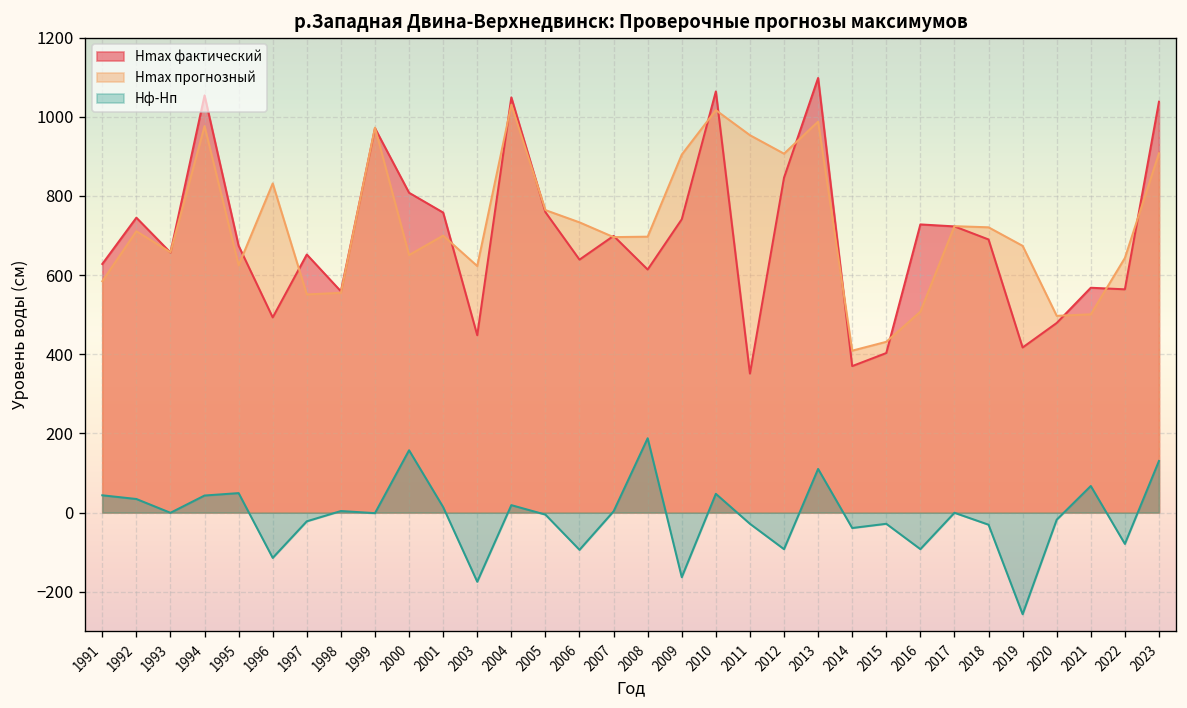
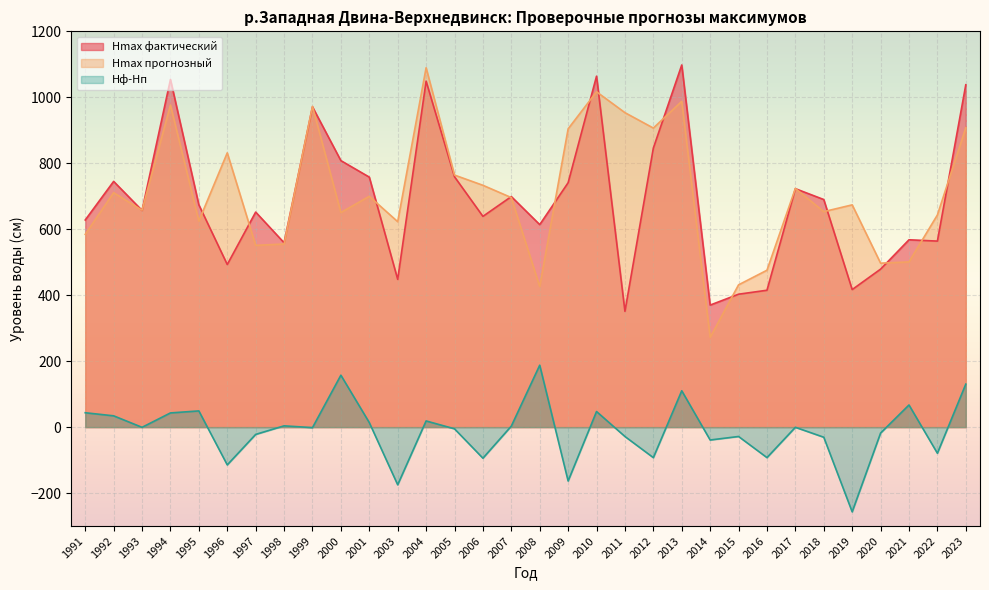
  {
    "Hmax фактический": {
      "1991": 630,
      "1992": 750,
      "1995": 670,
      "1996": 490,
      "1997": 650,
      "2000": 810,
      "2001": 760,
      "2003": 450,
      "2004": 1050,
      "2006": 640,
      "2008": 610,
      "2009": 740,
      "2010": 1060,
      "2011": 350,
      "2012": 850,
      "2013": 1100,
      "2014": 370,
      "2015": 400,
-     "2016": 730,
+     "2016": 420,
      "2018": 690,
      "2019": 420,
      "2020": 480,
      "2021": 570,
      "2022": 560,
      "2023": 1040
    },
    "Hmax прогнозный": {
      "1991": 580,
      "1992": 710,
      "1994": 980,
      "1995": 620,
      "1996": 830,
      "1997": 550,
      "2000": 650,
      "2001": 700,
      "2003": 620,
-     "2004": 1030,
+     "2004": 1090,
      "2006": 730,
-     "2008": 700,
+     "2008": 430,
      "2009": 900,
      "2010": 1020,
      "2011": 950,
      "2012": 910,
      "2013": 990,
-     "2014": 410,
+     "2014": 270,
      "2015": 430,
-     "2016": 510,
-     "2018": 720,
+     "2016": 480,
+     "2018": 650,
      "2019": 670,
      "2020": 500,
      "2021": 500,
      "2022": 640,
      "2023": 910
    }
  }
